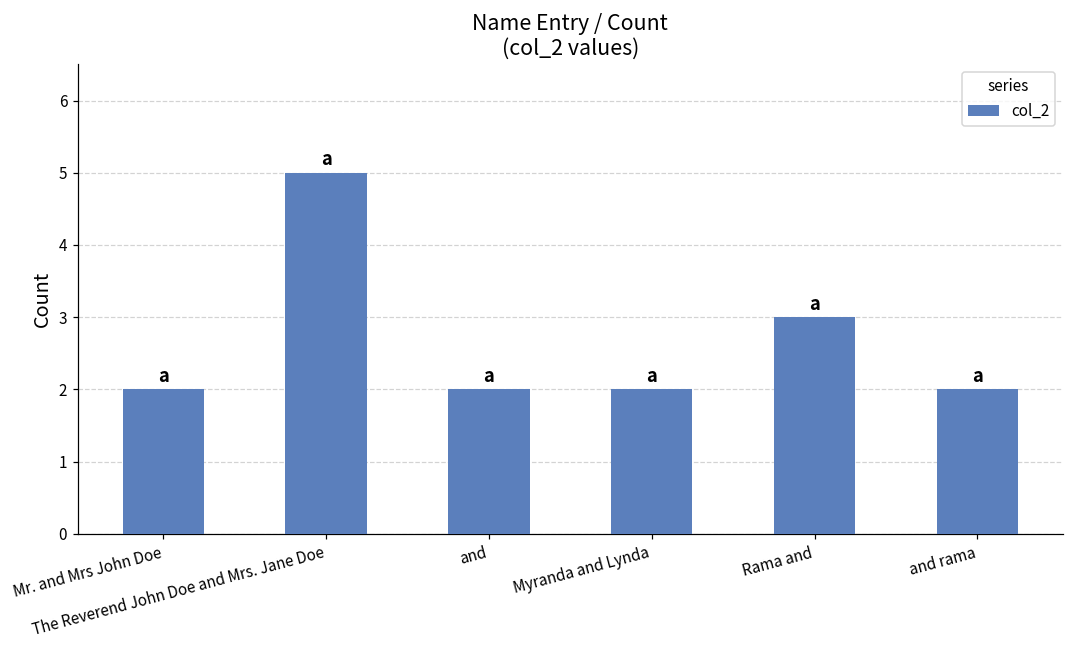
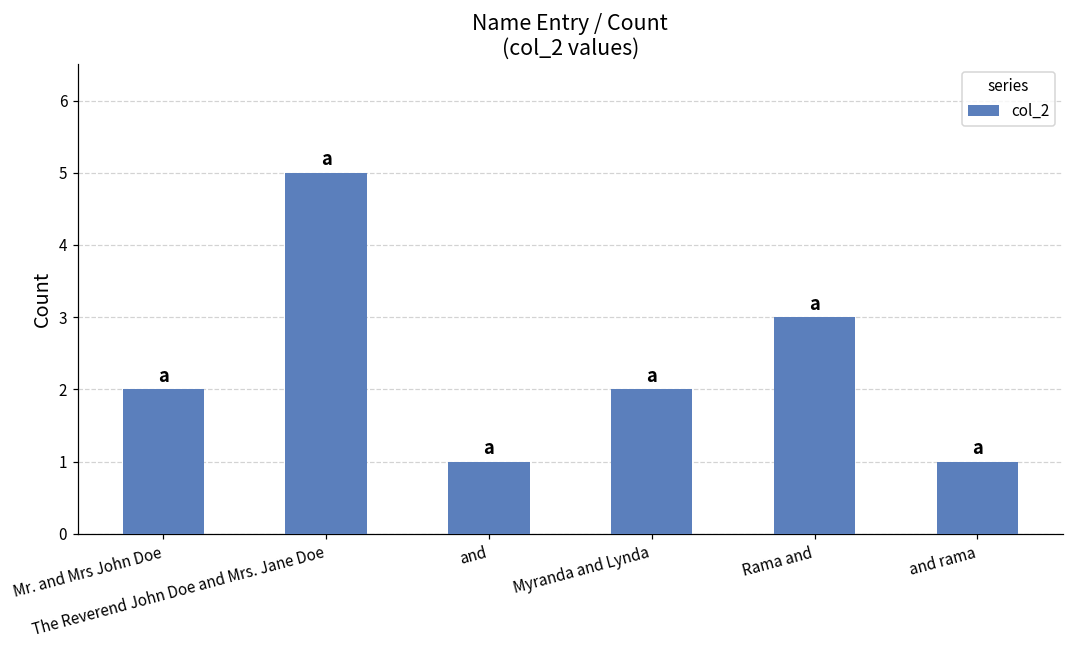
  {
    "Mr. and Mrs John Doe": 2,
    "The Reverend John Doe and Mrs. Jane Doe": 5,
-   "and": 2,
+   "and": 1,
    "Myranda and Lynda": 2,
    "Rama and": 3,
-   "and rama": 2
+   "and rama": 1
  }
